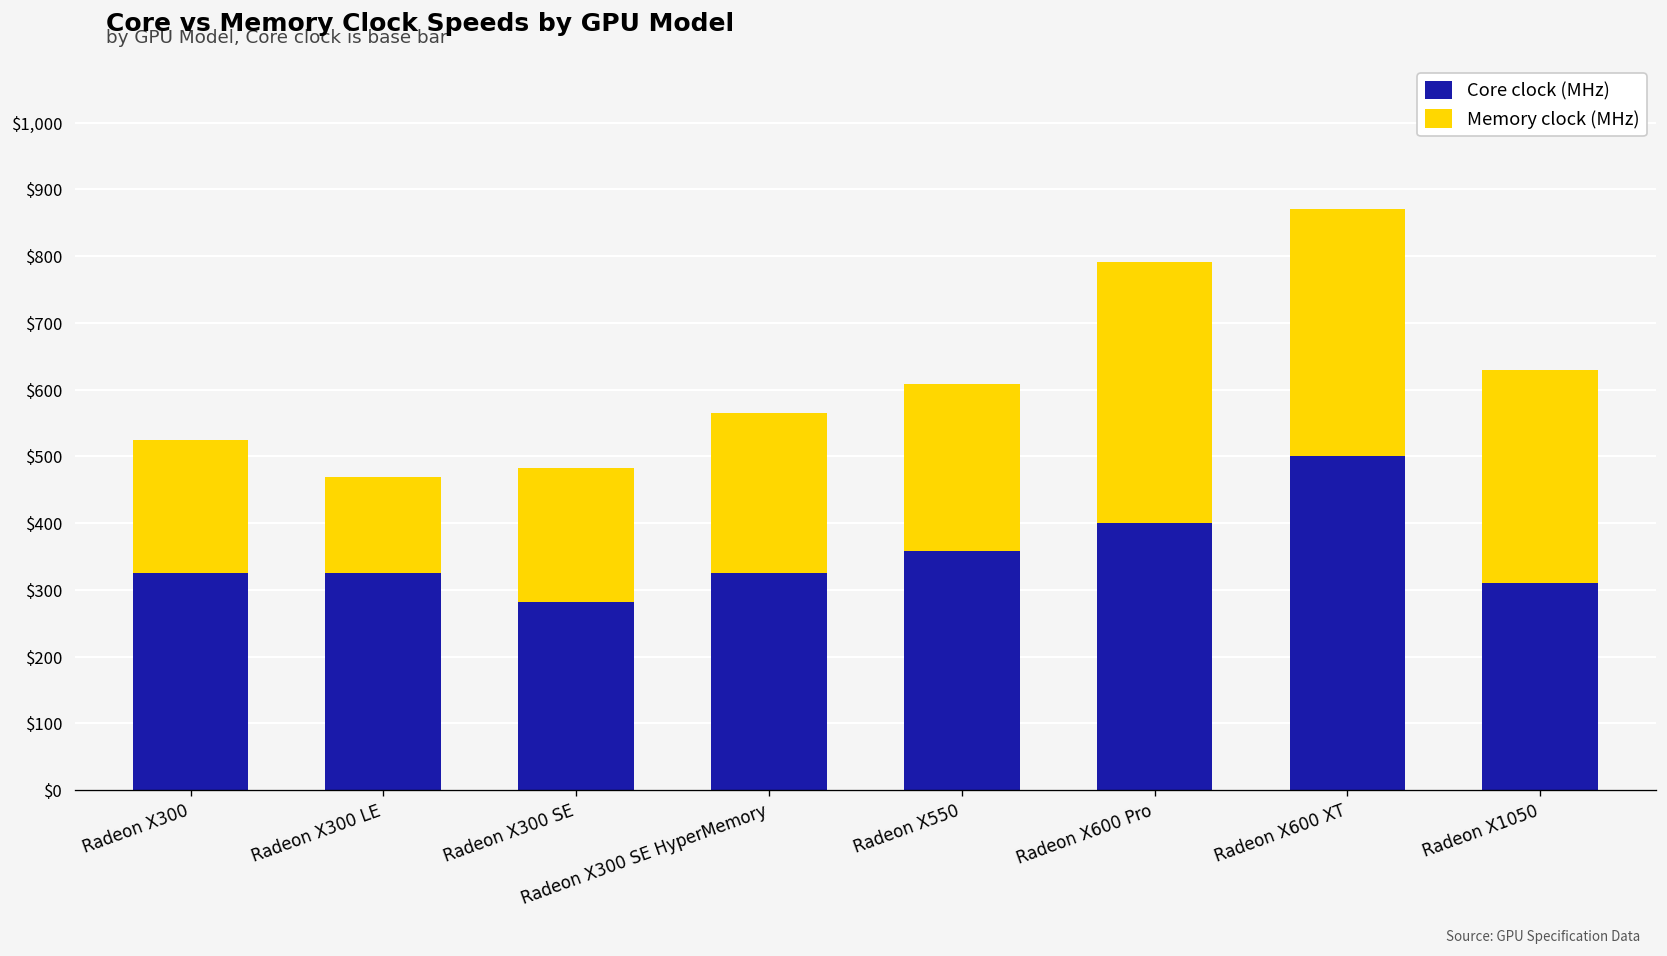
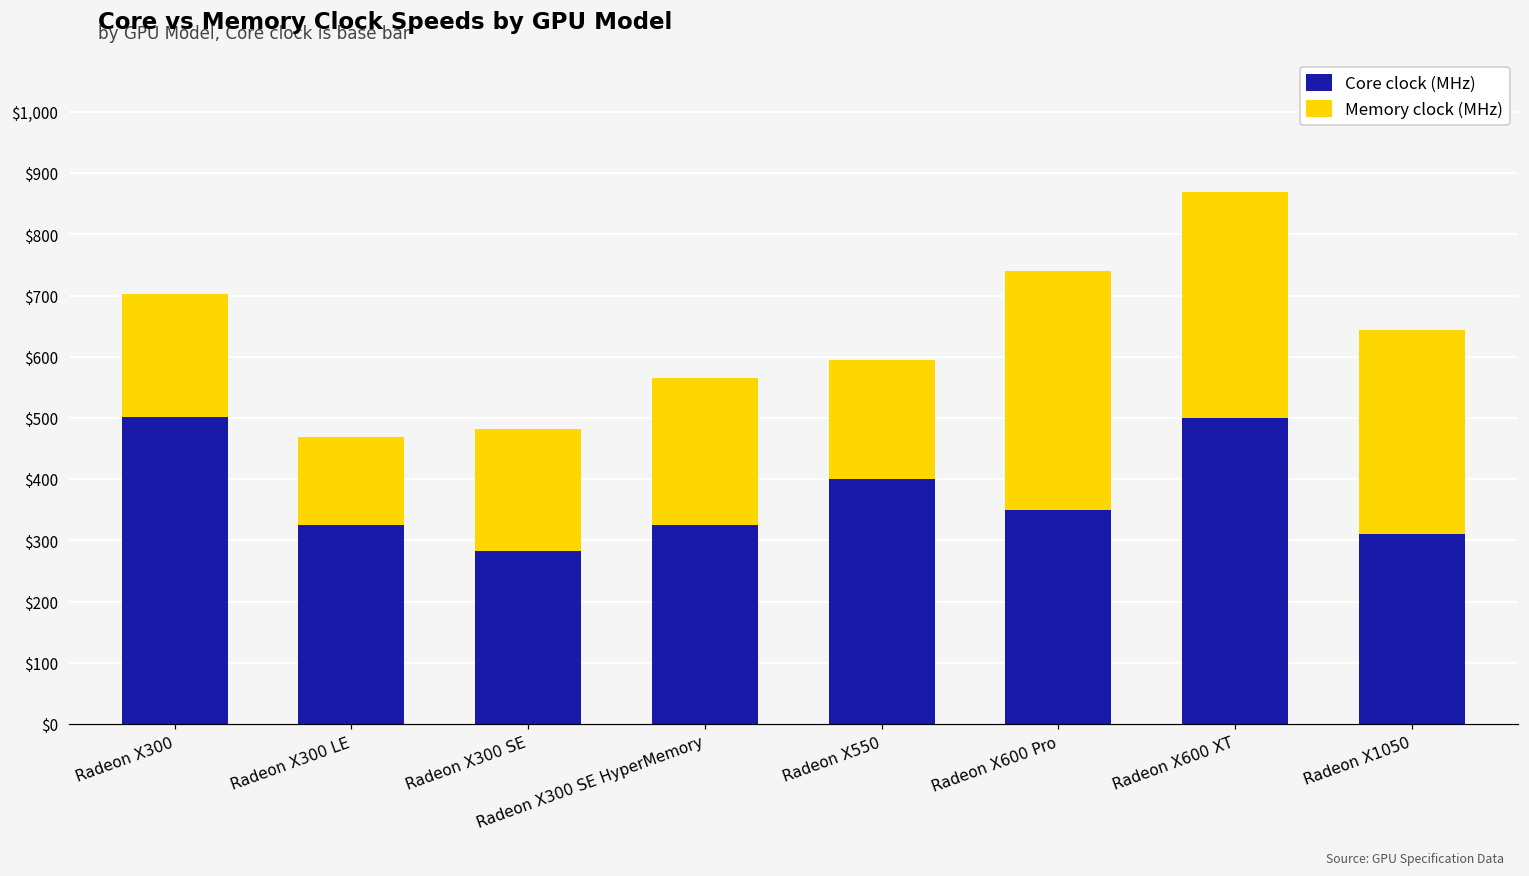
  {
    "Core clock (MHz)": {
-     "Radeon X300": "$330",
+     "Radeon X300": "$500",
      "Radeon X300 LE": "$330",
      "Radeon X300 SE": "$280",
      "Radeon X300 SE HyperMemory": "$330",
-     "Radeon X550": "$360",
-     "Radeon X600 Pro": "$400",
+     "Radeon X550": "$400",
+     "Radeon X600 Pro": "$350",
      "Radeon X600 XT": "$500",
      "Radeon X1050": "$310"
    },
    "Memory clock (MHz)": {
      "Radeon X300": "$200",
      "Radeon X300 LE": "$140",
      "Radeon X300 SE": "$200",
      "Radeon X300 SE HyperMemory": "$240",
-     "Radeon X550": "$250",
+     "Radeon X550": "$190",
      "Radeon X600 Pro": "$390",
      "Radeon X600 XT": "$370",
-     "Radeon X1050": "$320"
+     "Radeon X1050": "$330"
    }
  }
